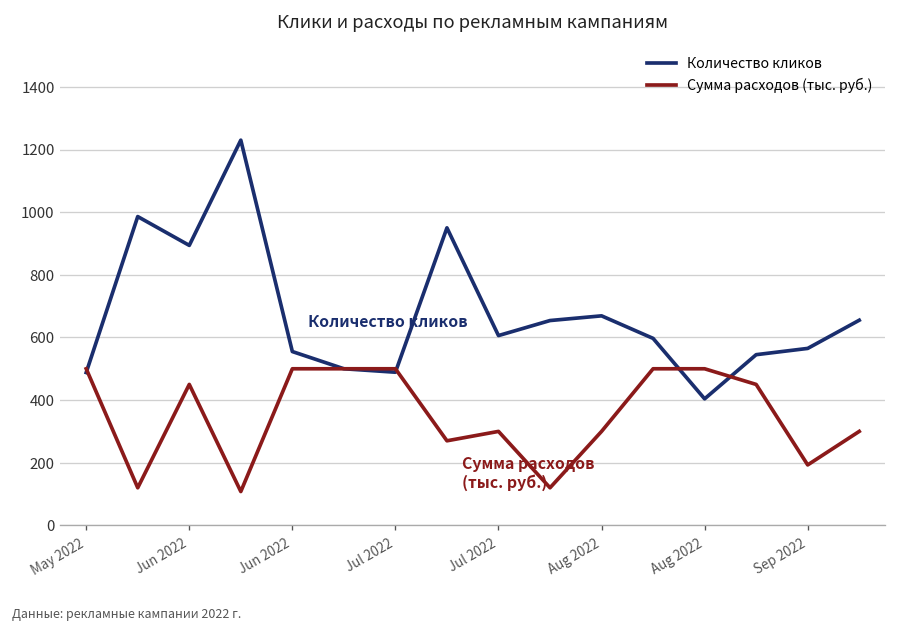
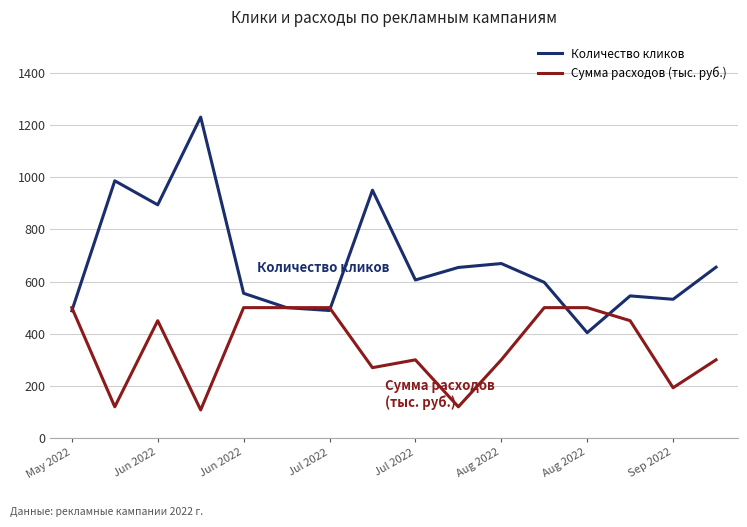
  {
    "Количество кликов": {
      "May 2022": 490,
-     "Sep 2022": 570
+     "Sep 2022": 530
    },
    "Сумма расходов (тыс. руб.)": {
      "May 2022": 500,
      "Sep 2022": 190
    }
  }
